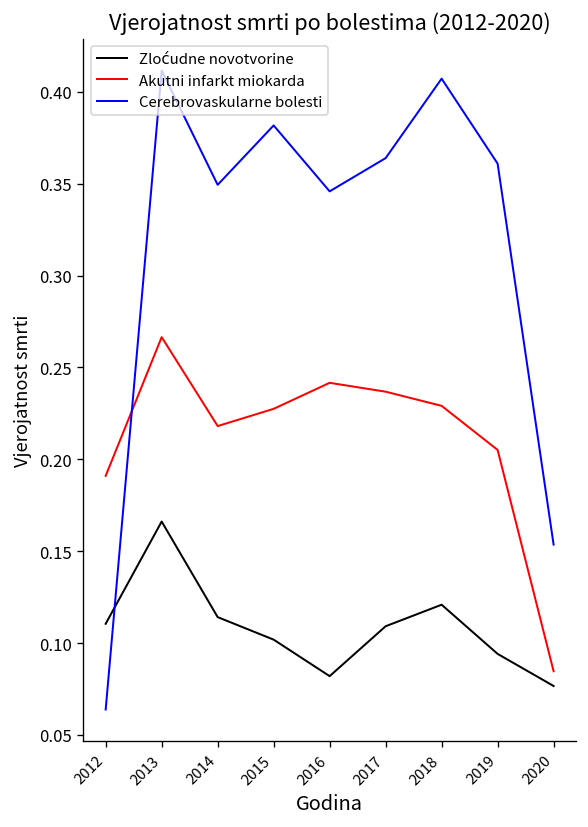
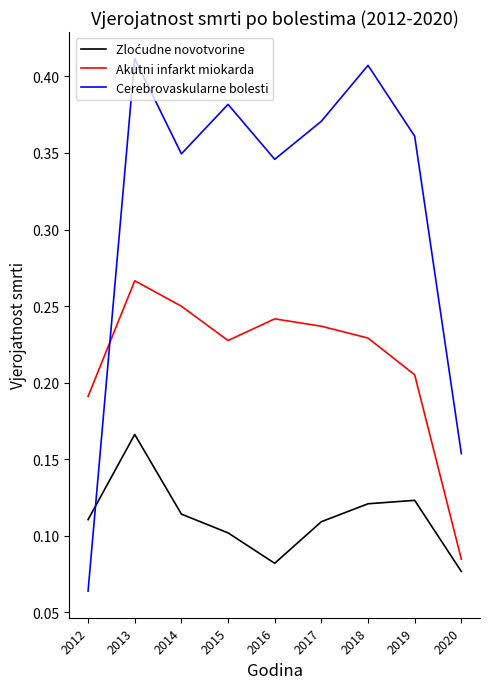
  {
    "Zloćudne novotvorine": {
      "2012": 0.111,
      "2013": 0.166,
      "2014": 0.114,
      "2015": 0.102,
      "2016": 0.082,
      "2017": 0.109,
      "2018": 0.121,
-     "2019": 0.094,
+     "2019": 0.123,
      "2020": 0.077
    },
    "Akutni infarkt miokarda": {
      "2012": 0.191,
      "2013": 0.267,
-     "2014": 0.218,
+     "2014": 0.250,
      "2015": 0.227,
      "2016": 0.242,
      "2017": 0.237,
      "2018": 0.229,
      "2019": 0.205,
      "2020": 0.085
    },
    "Cerebrovaskularne bolesti": {
      "2012": 0.064,
      "2014": 0.349,
      "2015": 0.382,
      "2016": 0.346,
-     "2017": 0.364,
+     "2017": 0.371,
      "2018": 0.407,
      "2019": 0.361,
      "2020": 0.154
    }
  }
